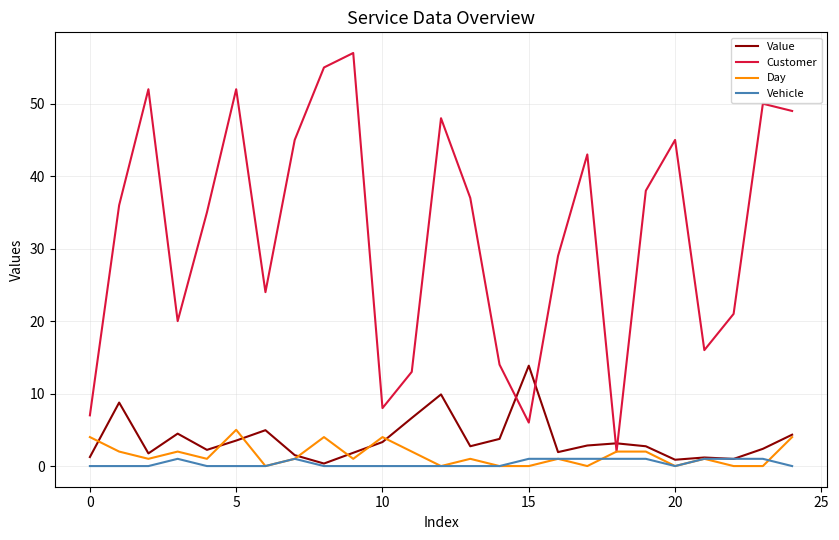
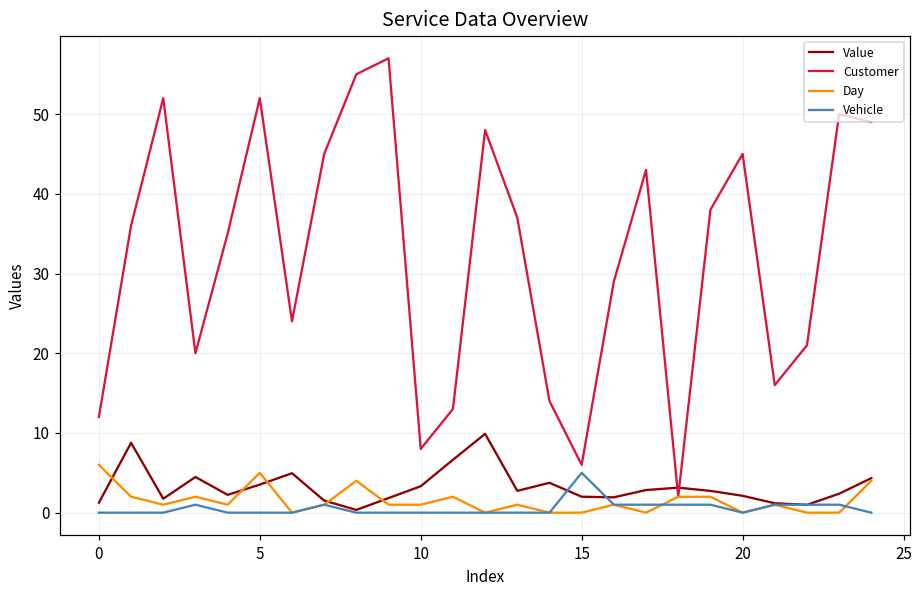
  {
    "Value": {
      "0": 1,
      "5": 4,
      "10": 3,
-     "15": 14,
-     "20": 1
+     "15": 2,
+     "20": 2
    },
    "Customer": {
-     "0": 7,
+     "0": 12,
      "5": 52,
      "10": 8,
      "15": 6,
      "20": 45
    },
    "Day": {
-     "0": 4,
+     "0": 6,
      "5": 5,
-     "10": 4,
+     "10": 1,
      "15": 0
    },
    "Vehicle": {
      "0": 0,
      "5": 0,
      "10": 0,
-     "15": 1
+     "15": 5
    }
  }
